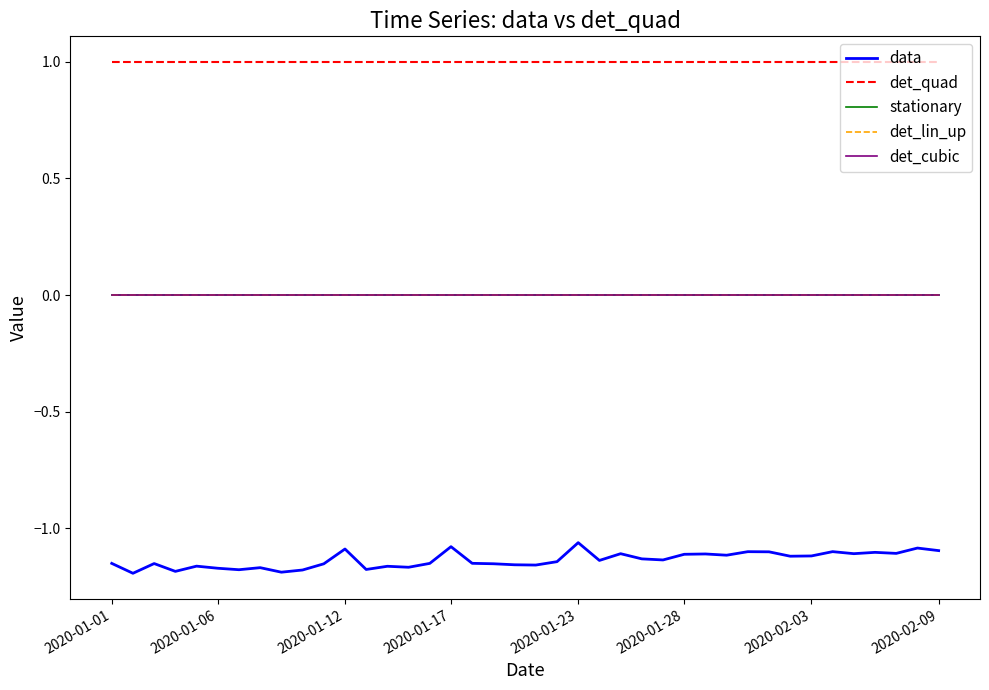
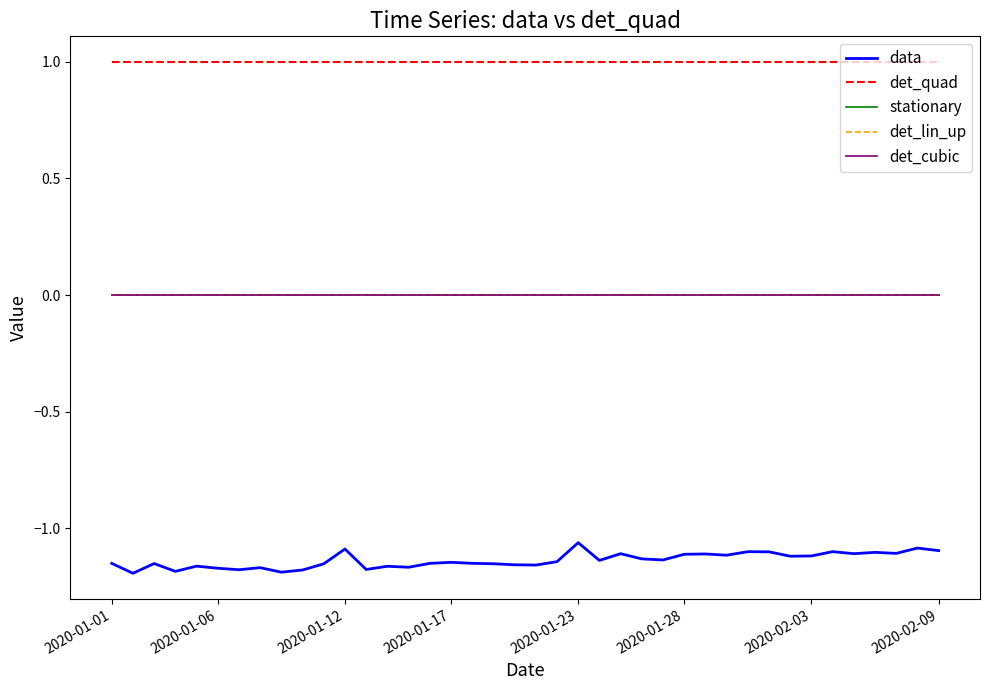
  {
    "data": {
      "2020-01-01": -1.15,
      "2020-01-06": -1.17,
      "2020-01-12": -1.09,
-     "2020-01-17": -1.08,
+     "2020-01-17": -1.15,
      "2020-01-23": -1.06,
      "2020-01-28": -1.11,
      "2020-02-03": -1.12,
      "2020-02-09": -1.10
    },
    "det_quad": {
      "2020-01-01": 1.00,
      "2020-01-06": 1.00,
      "2020-01-12": 1.00,
      "2020-01-17": 1.00,
      "2020-01-23": 1.00,
      "2020-01-28": 1.00,
      "2020-02-03": 1.00
    },
    "det_cubic": {
      "2020-01-01": 0.00,
      "2020-01-06": 0.00,
      "2020-01-12": 0.00,
      "2020-01-17": 0.00,
      "2020-01-23": 0.00,
      "2020-01-28": 0.00,
      "2020-02-03": 0.00,
      "2020-02-09": 0.00
    }
  }
